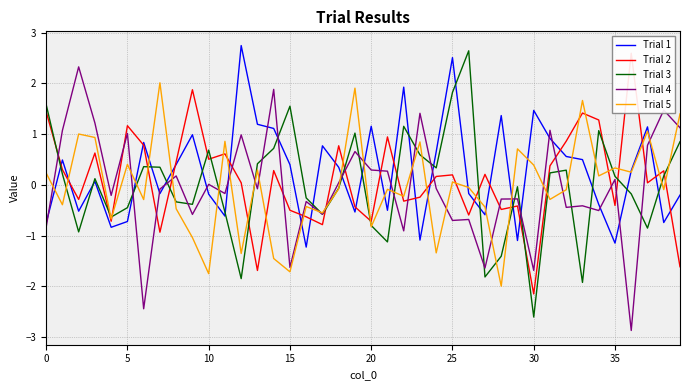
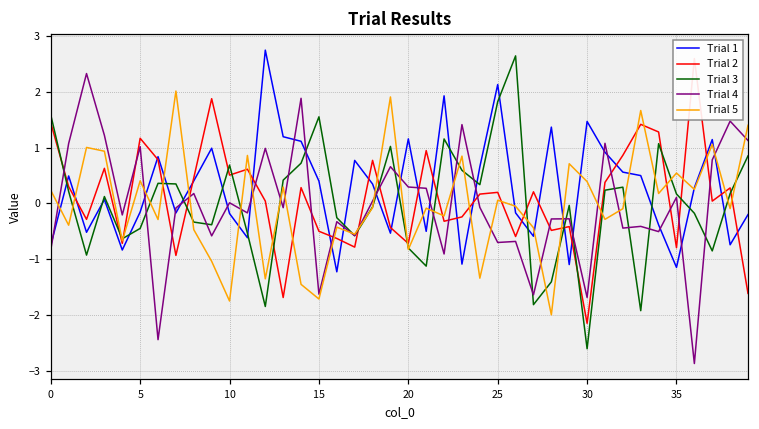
  {
    "Trial 1": {
      "0": -0.8,
-     "5": -0.7,
+     "5": -0.2,
      "10": -0.2,
      "15": 0.4,
      "20": 1.2,
-     "25": 2.5,
+     "25": 2.1,
      "30": 1.5,
      "35": -1.1
    },
    "Trial 2": {
      "0": 1.4,
      "5": 1.2,
      "10": 0.5,
      "15": -0.5,
      "20": -0.7,
      "25": 0.2,
      "30": -2.2,
-     "35": -0.4
+     "35": -0.8
    },
    "Trial 3": {
      "0": 1.6,
      "5": -0.5,
      "10": 0.7,
      "15": 1.6,
      "25": 1.8,
      "30": -2.6,
      "35": 0.2
    },
    "Trial 4": {
      "0": -0.8,
      "5": 1.0,
      "10": 0.0,
      "15": -1.6,
      "20": 0.3,
      "25": -0.7,
      "30": -1.7,
      "35": 0.1
    },
    "Trial 5": {
      "0": 0.2,
      "5": 0.4,
      "10": -1.8,
      "15": -1.7,
      "25": 0.1,
      "30": 0.4,
-     "35": 0.3
+     "35": 0.5
    }
  }
